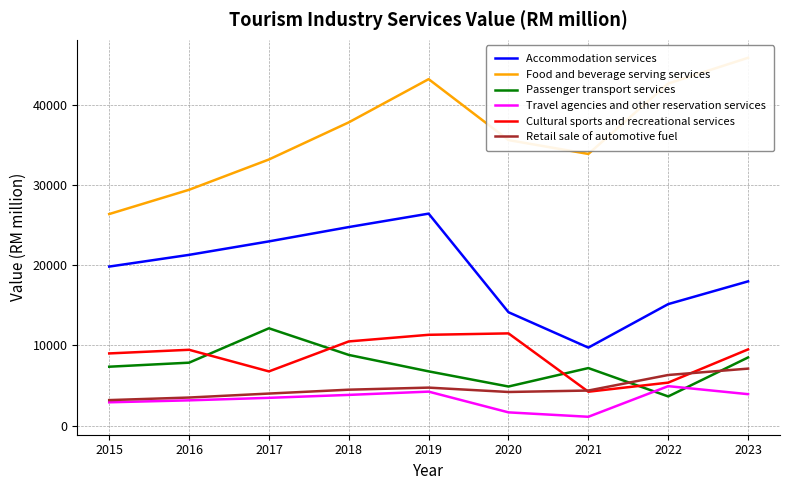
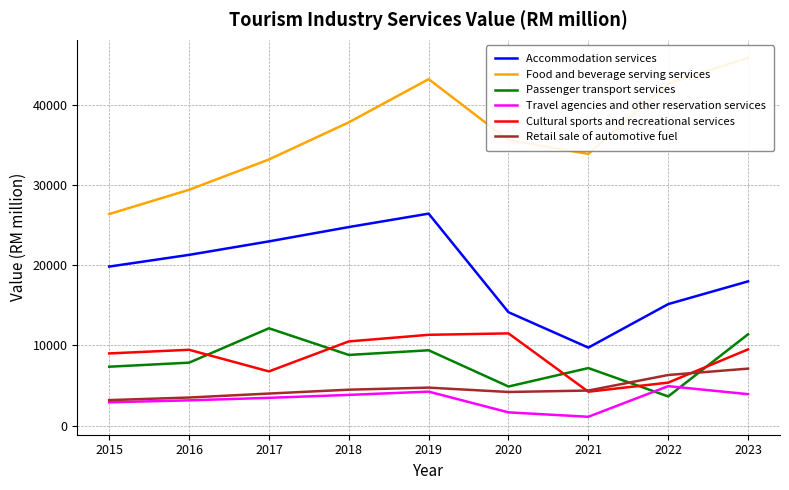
  {
    "Accommodation services": {
      "2015": 20000,
      "2016": 21000,
      "2017": 23000,
      "2018": 25000,
      "2019": 26000,
      "2020": 14000,
      "2021": 10000,
      "2022": 15000,
      "2023": 18000
    },
    "Food and beverage serving services": {
      "2015": 26000,
      "2016": 29000,
      "2017": 33000,
      "2018": 38000,
      "2019": 43000,
      "2021": 34000
    },
    "Passenger transport services": {
      "2015": 7000,
      "2016": 8000,
      "2017": 12000,
      "2018": 9000,
-     "2019": 7000,
+     "2019": 9000,
      "2020": 5000,
      "2021": 7000,
      "2022": 4000,
-     "2023": 8000
+     "2023": 11000
    },
    "Travel agencies and other reservation services": {
      "2016": 3000,
      "2017": 3000,
      "2018": 4000,
      "2019": 4000,
      "2020": 2000,
      "2021": 1000,
      "2022": 5000,
      "2023": 4000
    },
    "Cultural sports and recreational services": {
      "2015": 9000,
      "2016": 9000,
      "2017": 7000,
      "2018": 10000,
      "2019": 11000,
      "2020": 11000,
      "2022": 5000,
      "2023": 9000
    },
    "Retail sale of automotive fuel": {
      "2016": 3000,
      "2017": 4000,
      "2018": 4000,
      "2019": 5000,
      "2020": 4000,
      "2022": 6000,
      "2023": 7000
    }
  }
